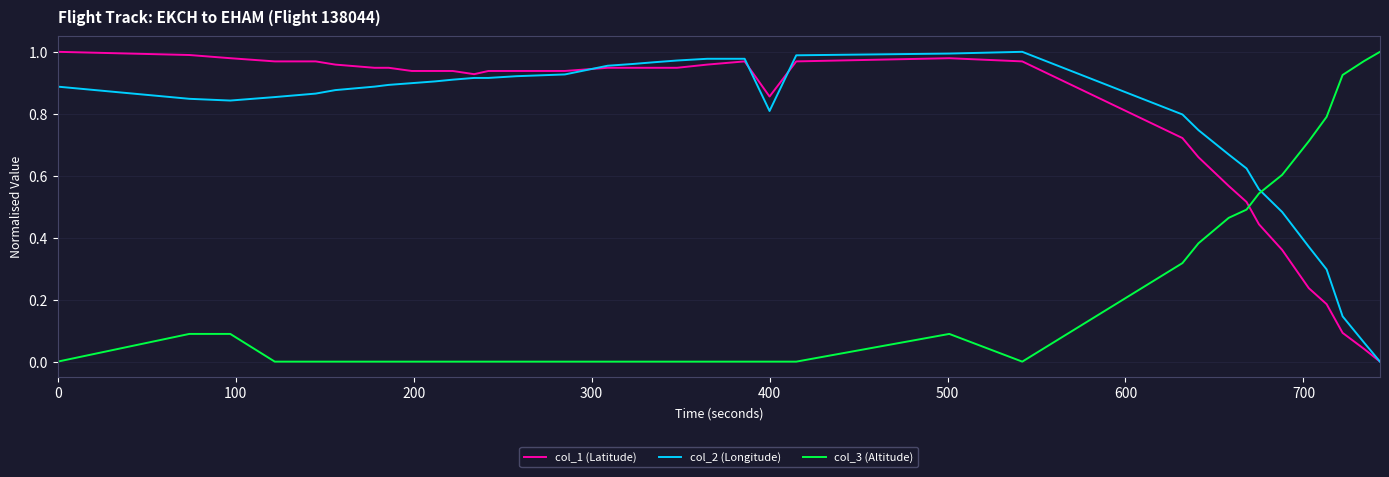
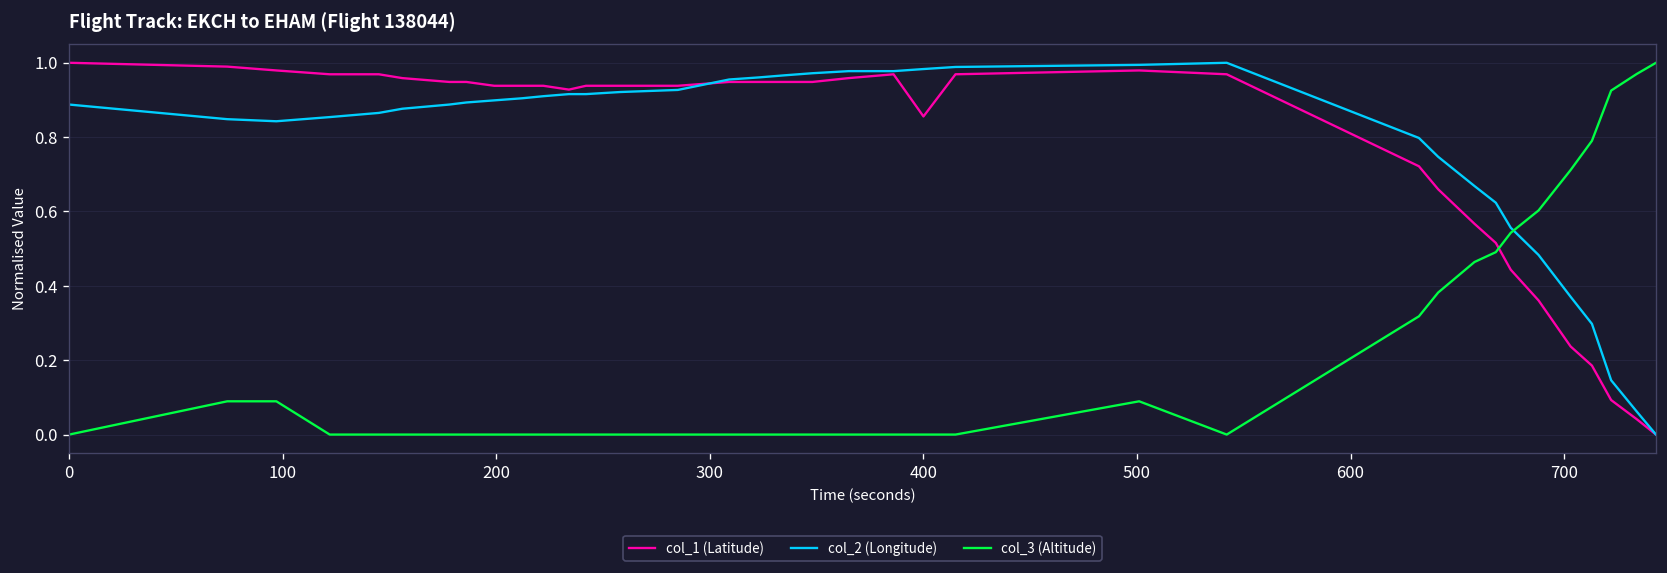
  {
    "col_1 (Latitude)": {
      "0": 1.00,
      "400": 0.86
    },
    "col_2 (Longitude)": {
      "0": 0.89,
-     "400": 0.81
+     "400": 0.98
    },
    "col_3 (Altitude)": {
      "0": 0.00,
      "400": 0.00
    }
  }
